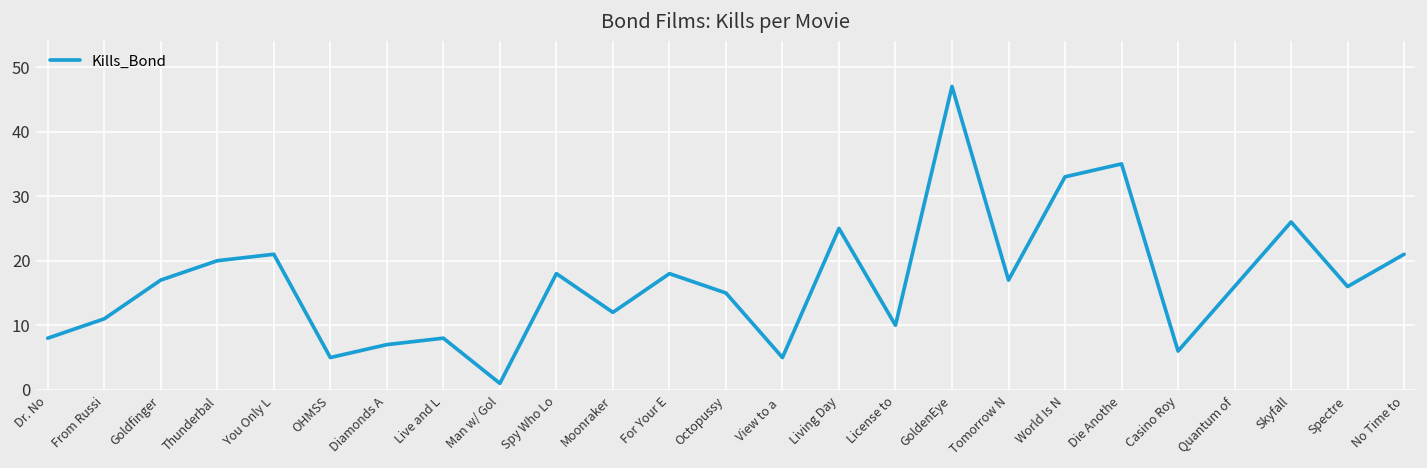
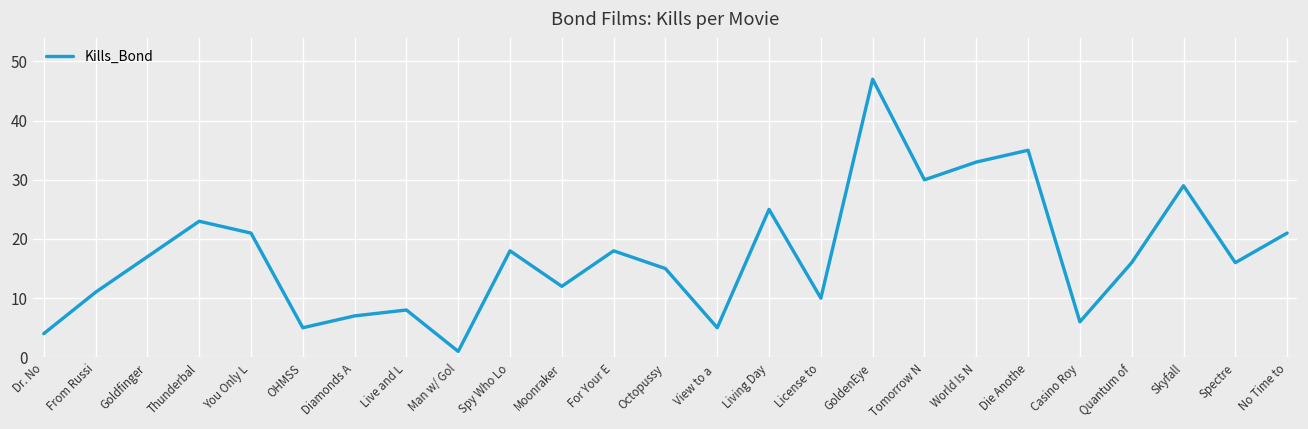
  {
-   "Dr. No": 8,
+   "Dr. No": 4,
    "From Russi": 11,
    "Goldfinger": 17,
-   "Thunderbal": 20,
+   "Thunderbal": 23,
    "You Only L": 21,
    "OHMSS": 5,
    "Diamonds A": 7,
    "Live and L": 8,
    "Man w/ Gol": 1,
    "Spy Who Lo": 18,
    "Moonraker": 12,
    "For Your E": 18,
    "Octopussy": 15,
    "View to a": 5,
    "Living Day": 25,
    "License to": 10,
    "GoldenEye": 47,
-   "Tomorrow N": 17,
+   "Tomorrow N": 30,
    "World Is N": 33,
    "Die Anothe": 35,
    "Casino Roy": 6,
    "Quantum of": 16,
-   "Skyfall": 26,
+   "Skyfall": 29,
    "Spectre": 16,
    "No Time to": 21
  }
